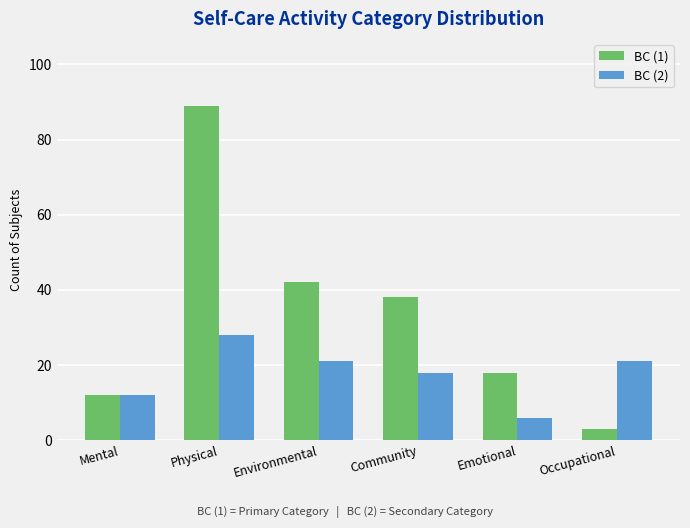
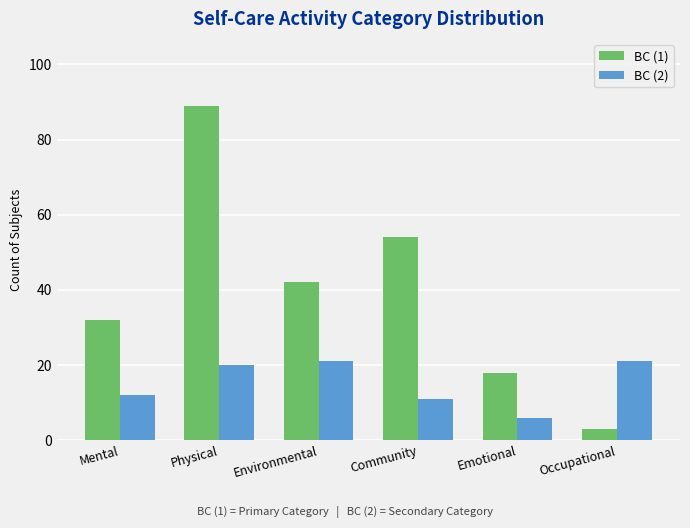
  {
    "BC (1)": {
-     "Mental": 12,
+     "Mental": 32,
      "Physical": 89,
      "Environmental": 42,
-     "Community": 38,
+     "Community": 54,
      "Emotional": 18,
      "Occupational": 3
    },
    "BC (2)": {
      "Mental": 12,
-     "Physical": 28,
+     "Physical": 20,
      "Environmental": 21,
-     "Community": 18,
+     "Community": 11,
      "Emotional": 6,
      "Occupational": 21
    }
  }
